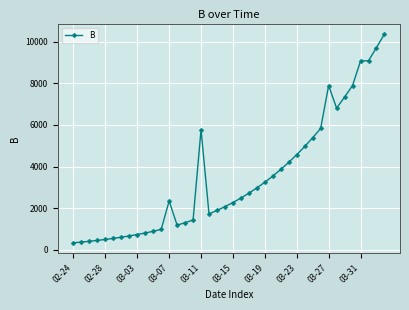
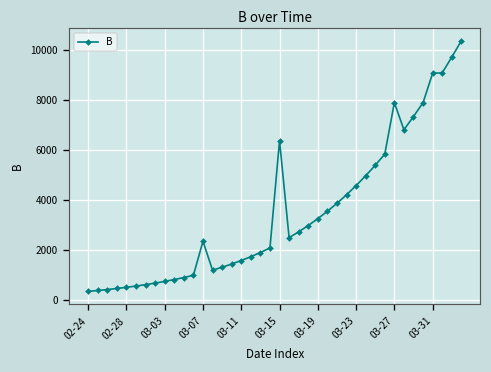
  {
    "02-24": 300,
    "02-28": 500,
    "03-03": 700,
    "03-07": 2300,
-   "03-11": 5800,
-   "03-15": 2300,
+   "03-11": 1600,
+   "03-15": 6400,
    "03-19": 3200,
    "03-23": 4600,
    "03-27": 7900,
    "03-31": 9100
  }
